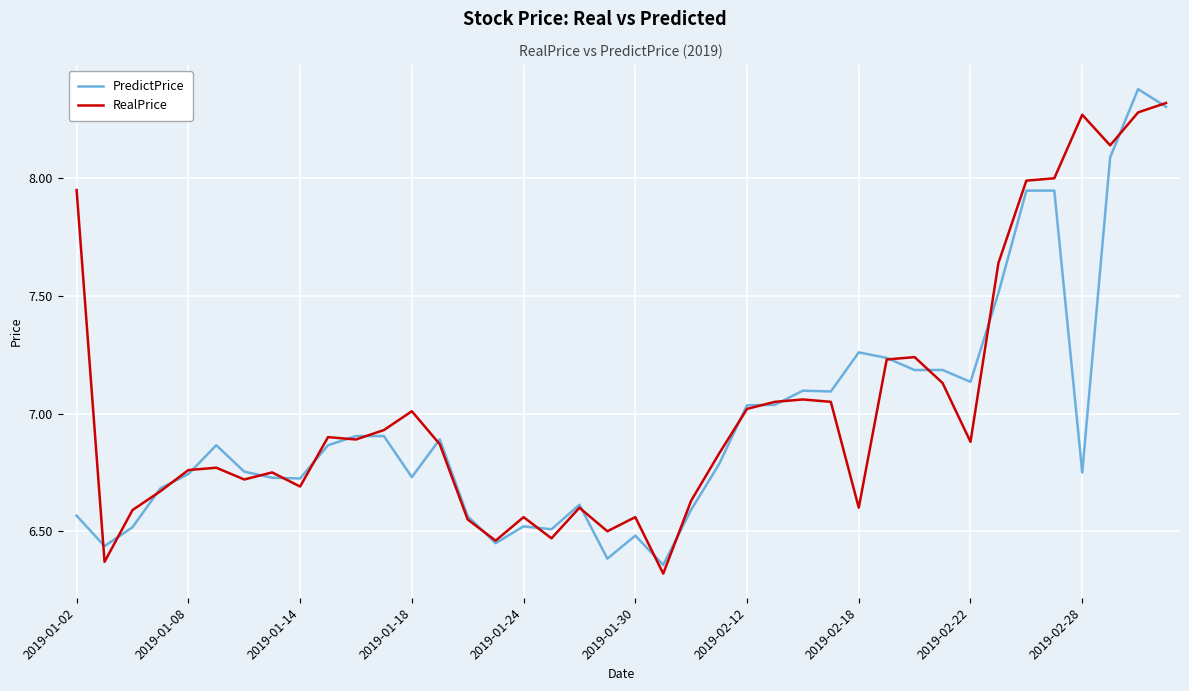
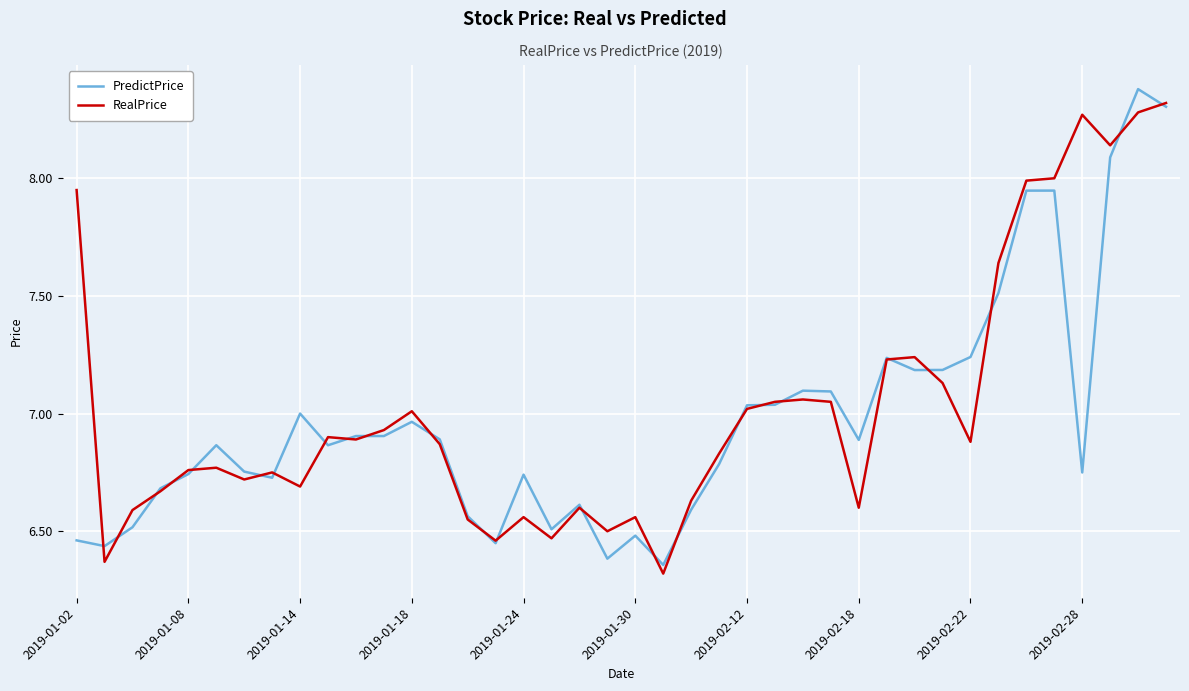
  {
    "PredictPrice": {
-     "2019-01-02": 6.57,
+     "2019-01-02": 6.46,
      "2019-01-08": 6.74,
-     "2019-01-14": 6.72,
-     "2019-01-18": 6.73,
-     "2019-01-24": 6.52,
+     "2019-01-14": 7.00,
+     "2019-01-18": 6.97,
+     "2019-01-24": 6.74,
      "2019-01-30": 6.48,
      "2019-02-12": 7.04,
-     "2019-02-18": 7.26,
-     "2019-02-22": 7.13,
+     "2019-02-18": 6.89,
+     "2019-02-22": 7.24,
      "2019-02-28": 6.75
    },
    "RealPrice": {
      "2019-01-02": 7.95,
      "2019-01-08": 6.76,
      "2019-01-14": 6.69,
      "2019-01-18": 7.01,
      "2019-01-24": 6.56,
      "2019-01-30": 6.56,
      "2019-02-12": 7.02,
      "2019-02-18": 6.60,
      "2019-02-22": 6.88,
      "2019-02-28": 8.27
    }
  }
